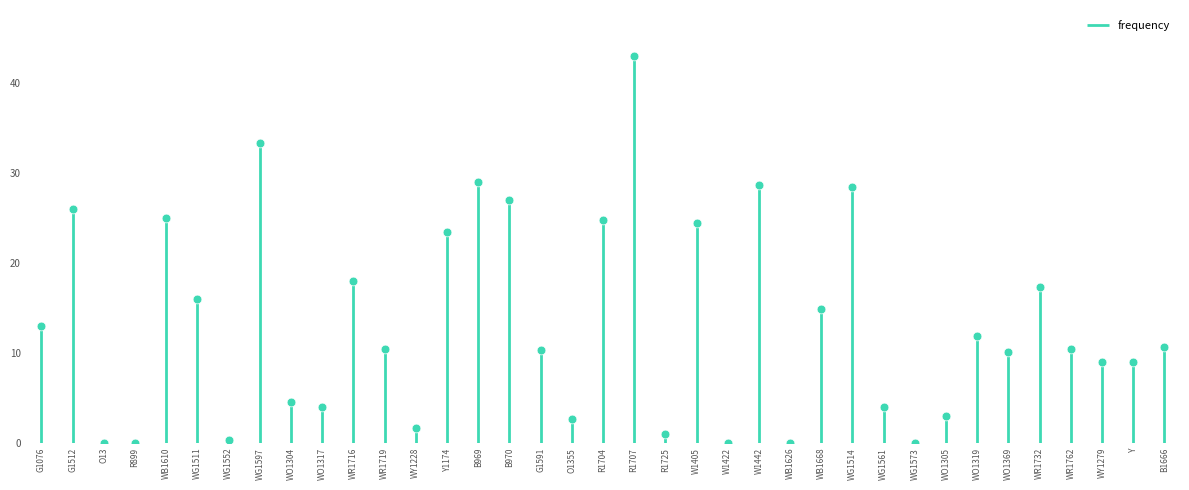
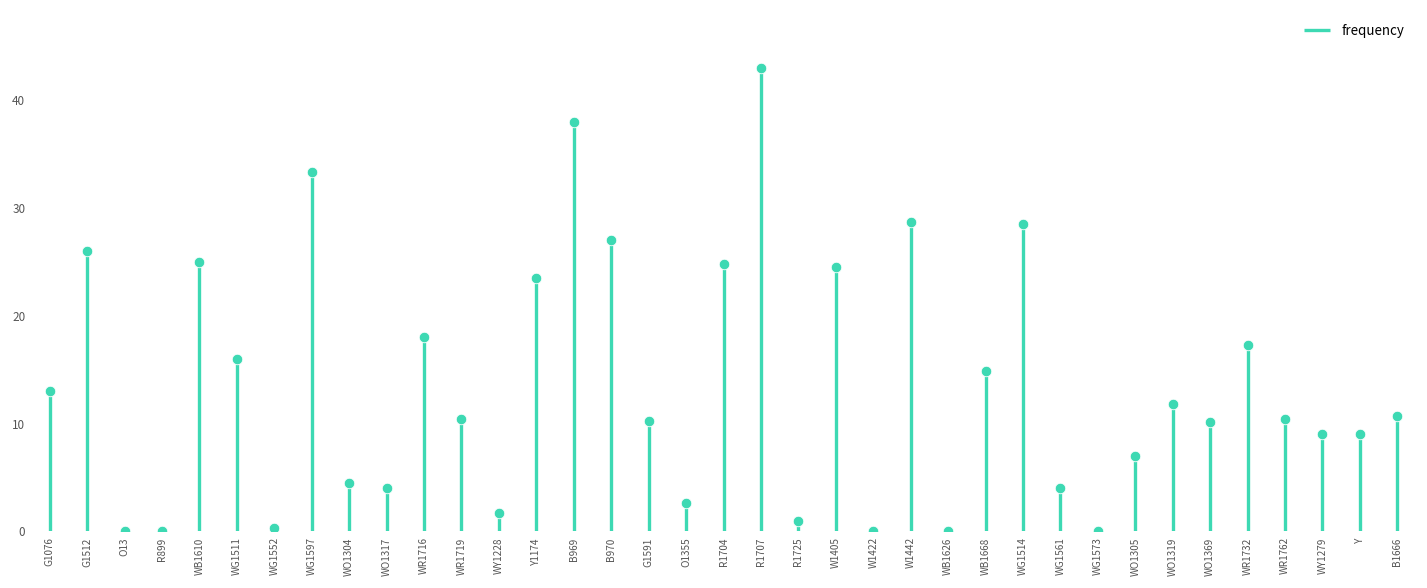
  {
-   "B969": 29,
-   "WO1305": 3
+   "B969": 38,
+   "WO1305": 7
  }
